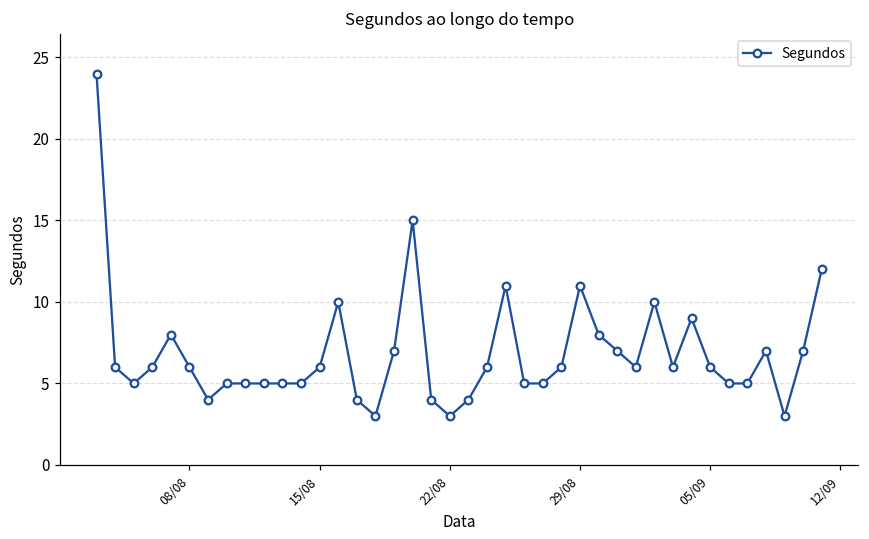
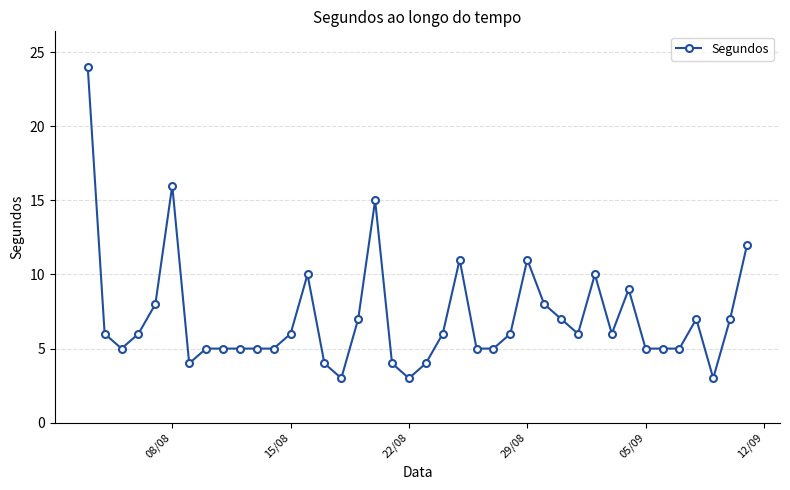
  {
-   "08/08": 6,
+   "08/08": 16,
    "15/08": 6,
    "22/08": 3,
    "29/08": 11,
-   "05/09": 6
+   "05/09": 5
  }
